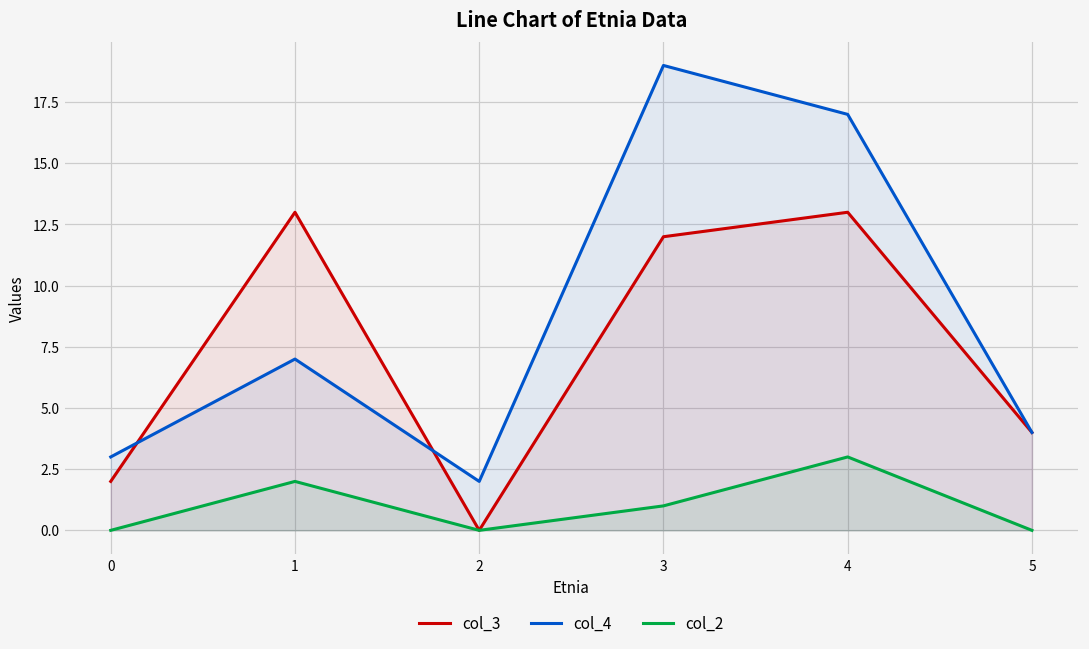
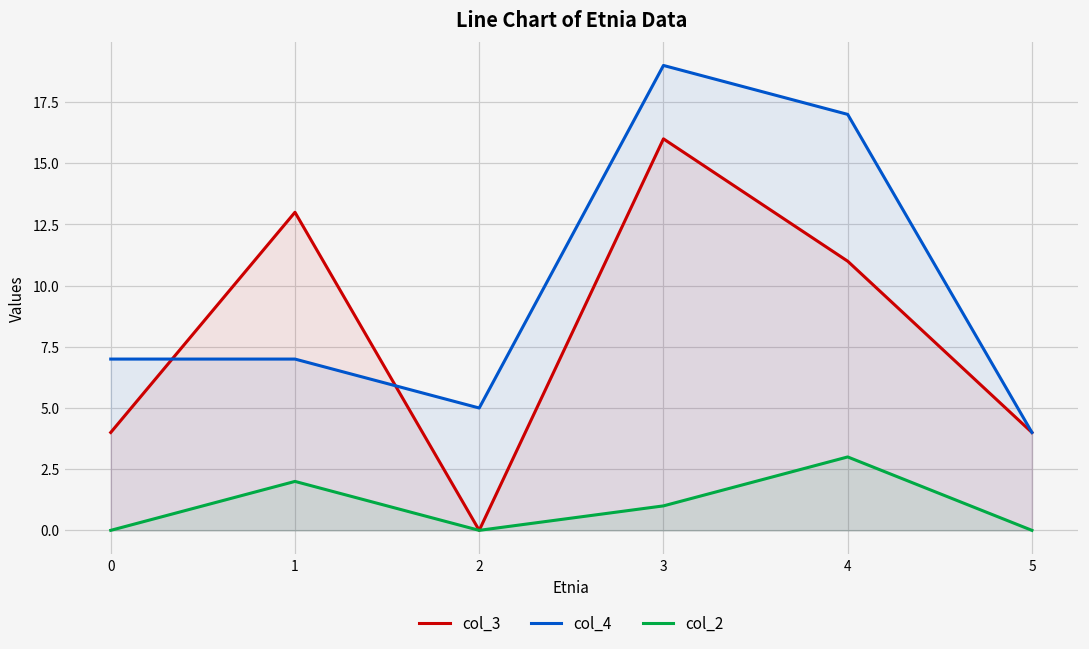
  {
    "col_3": {
-     "0": 2,
+     "0": 4,
      "1": 13,
-     "3": 12,
-     "4": 13
+     "3": 16,
+     "4": 11
    },
    "col_4": {
-     "0": 3,
+     "0": 7,
      "1": 7,
-     "2": 2,
+     "2": 5,
      "3": 19,
      "4": 17
    },
    "col_2": {
      "0": 0,
      "1": 2,
      "3": 1,
      "4": 3,
      "5": 0
    }
  }
